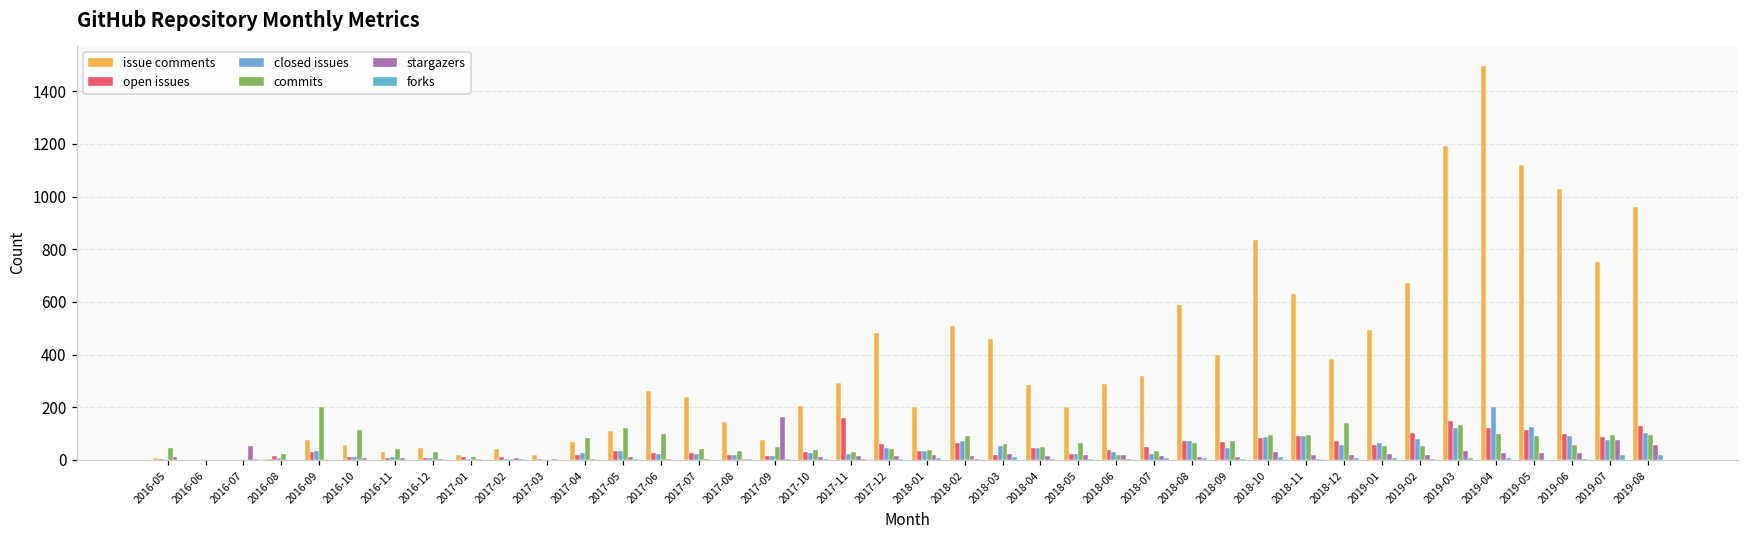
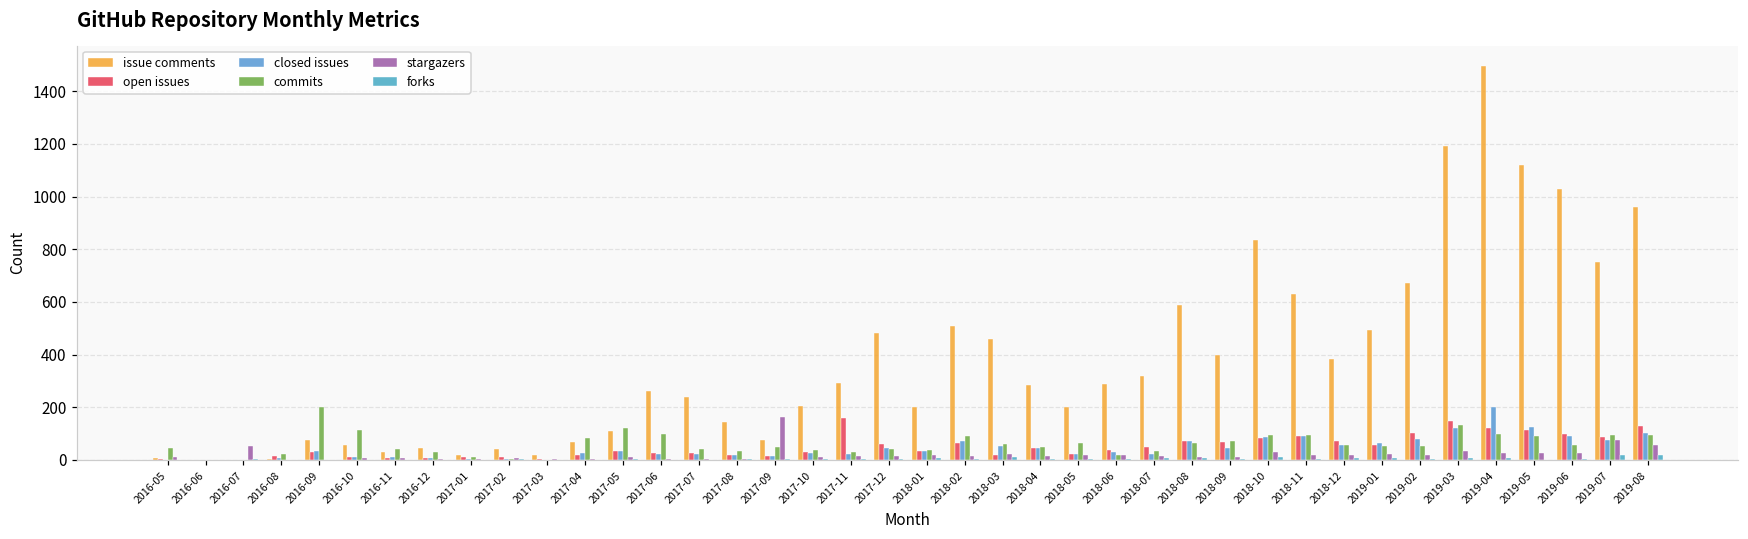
  {
    "issue comments": {
      "2016-06": 0,
      "2016-07": 0,
      "2016-09": 80,
      "2016-10": 60,
      "2016-11": 30,
      "2016-12": 50,
      "2017-01": 20,
      "2017-02": 40,
      "2017-03": 20,
      "2017-04": 70,
      "2017-05": 110,
      "2017-06": 260,
      "2017-07": 240,
      "2017-08": 140,
      "2017-09": 80,
      "2017-10": 210,
      "2017-11": 290,
      "2017-12": 480,
      "2018-01": 200,
      "2018-02": 510,
      "2018-03": 460,
      "2018-04": 280,
      "2018-05": 200,
      "2018-06": 290,
      "2018-07": 320,
      "2018-08": 590,
      "2018-09": 400,
      "2018-10": 840,
      "2018-11": 630,
      "2018-12": 380,
      "2019-01": 490,
      "2019-02": 670,
      "2019-03": 1190,
      "2019-04": 1500,
      "2019-05": 1120,
      "2019-06": 1030,
      "2019-07": 750,
      "2019-08": 960
    },
    "open issues": {
      "2016-06": 0,
      "2016-07": 0,
      "2016-08": 10,
      "2016-09": 30,
      "2016-10": 10,
      "2017-04": 20,
      "2017-05": 40,
      "2017-06": 30,
      "2017-07": 30,
      "2017-08": 20,
      "2017-09": 20,
      "2017-10": 30,
      "2017-11": 160,
      "2017-12": 60,
      "2018-01": 30,
      "2018-02": 60,
      "2018-03": 20,
      "2018-04": 50,
      "2018-05": 20,
      "2018-06": 40,
      "2018-07": 50,
      "2018-08": 70,
      "2018-09": 70,
      "2018-10": 80,
      "2018-11": 90,
      "2018-12": 70,
      "2019-01": 60,
      "2019-02": 100,
      "2019-03": 150,
      "2019-04": 120,
      "2019-05": 110,
      "2019-06": 100,
      "2019-07": 90,
      "2019-08": 130
    },
    "commits": {
      "2016-05": 50,
      "2016-06": 0,
      "2016-07": 0,
      "2016-08": 20,
      "2016-09": 200,
      "2016-10": 110,
      "2016-11": 40,
      "2016-12": 30,
      "2017-01": 10,
      "2017-03": 0,
      "2017-04": 80,
      "2017-05": 120,
      "2017-06": 100,
      "2017-07": 40,
      "2017-08": 40,
      "2017-09": 50,
      "2017-10": 40,
      "2017-11": 30,
      "2017-12": 40,
      "2018-01": 40,
      "2018-02": 90,
      "2018-03": 60,
      "2018-04": 50,
      "2018-05": 60,
      "2018-06": 20,
      "2018-07": 30,
      "2018-08": 60,
      "2018-09": 70,
      "2018-10": 100,
      "2018-11": 90,
-     "2018-12": 140,
+     "2018-12": 60,
      "2019-01": 50,
      "2019-02": 50,
      "2019-03": 130,
      "2019-04": 100,
      "2019-05": 90,
      "2019-06": 60,
      "2019-07": 90,
      "2019-08": 100
    },
    "stargazers": {
      "2016-05": 10,
      "2016-06": 0,
      "2016-07": 50,
      "2017-09": 160,
      "2017-10": 10,
      "2017-11": 10,
      "2017-12": 10,
      "2018-01": 20,
      "2018-02": 20,
      "2018-03": 20,
      "2018-04": 10,
      "2018-05": 20,
      "2018-06": 20,
      "2018-07": 20,
      "2018-08": 10,
      "2018-09": 10,
      "2018-10": 30,
      "2018-11": 20,
      "2018-12": 20,
      "2019-01": 20,
      "2019-02": 20,
      "2019-03": 30,
      "2019-04": 30,
      "2019-05": 30,
      "2019-06": 30,
      "2019-07": 80,
      "2019-08": 60
    }
  }
